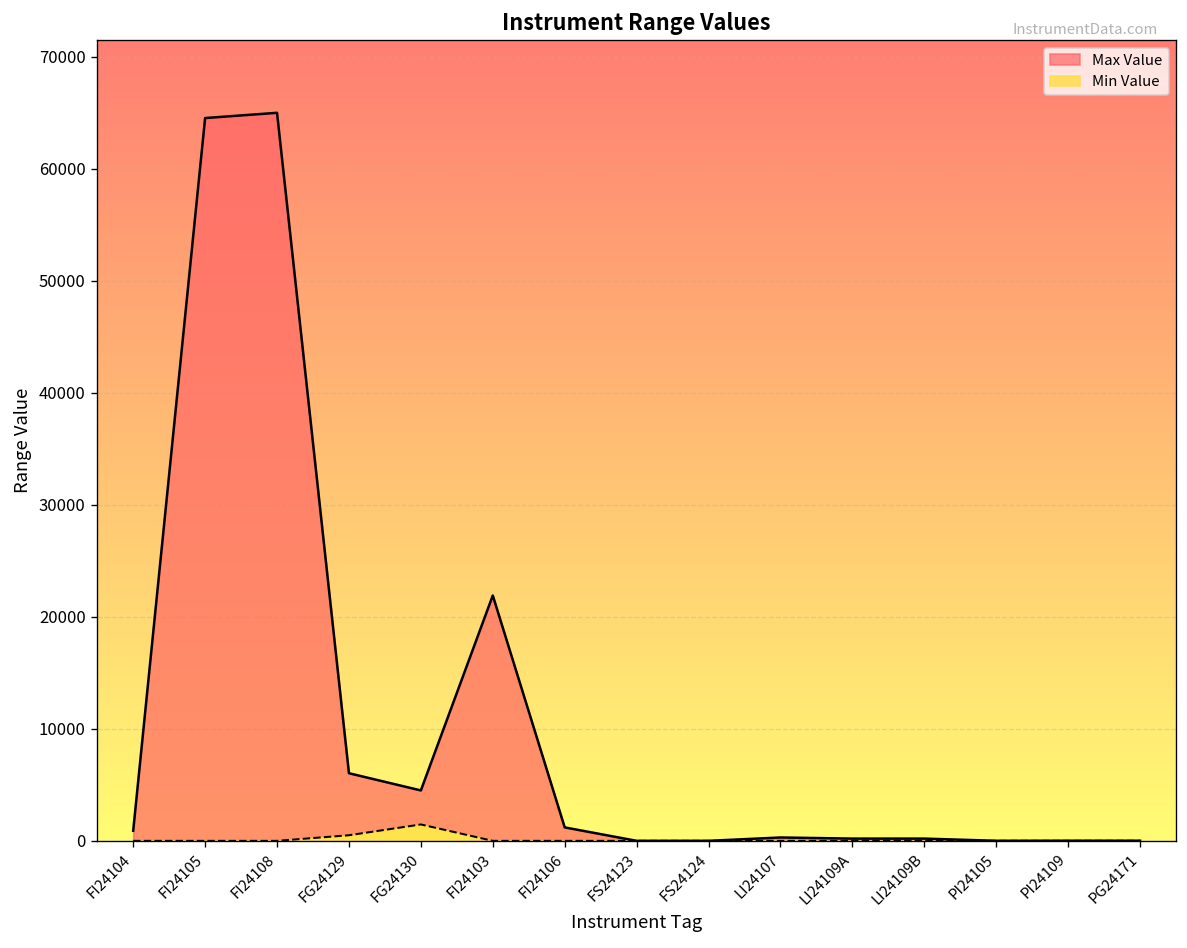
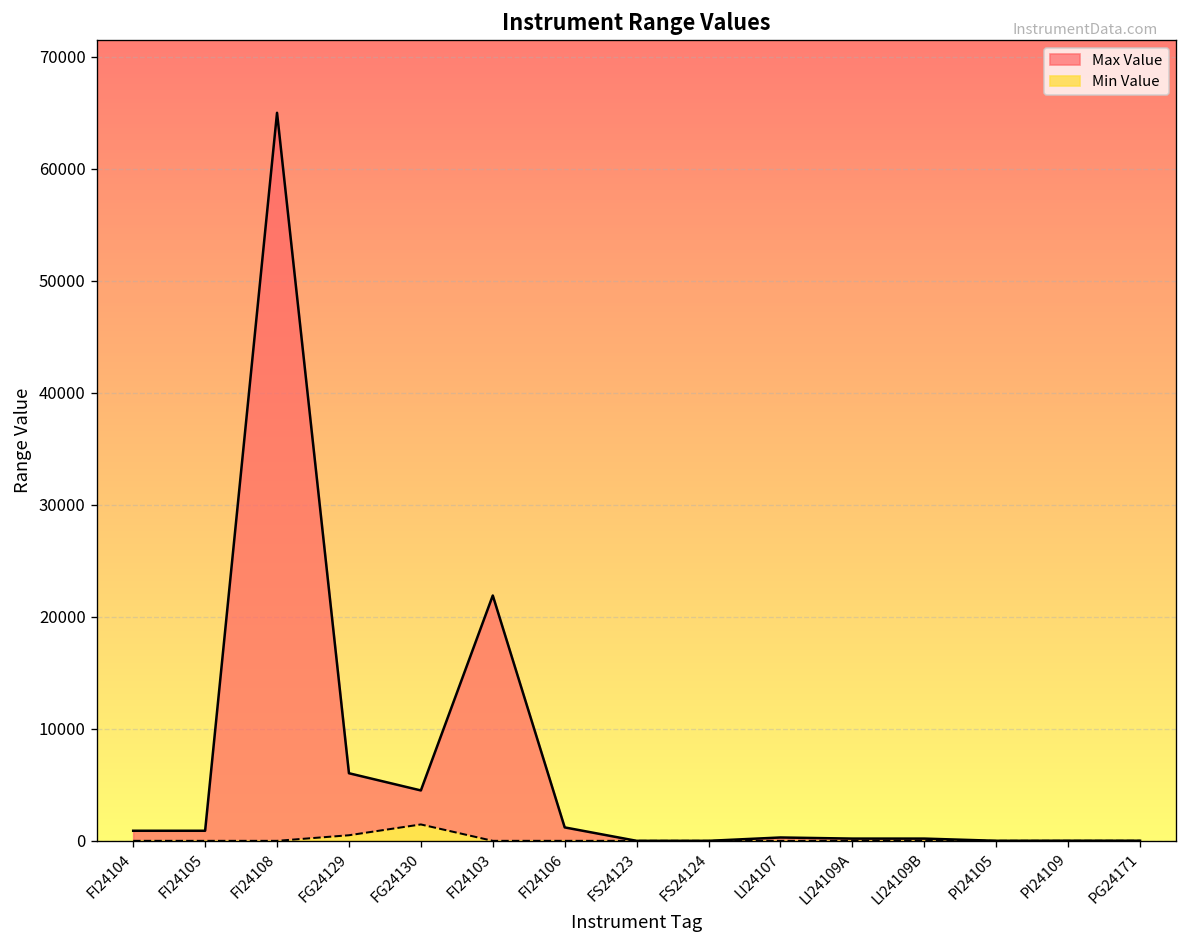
  {
    "Max Value": {
      "FI24104": 1000,
-     "FI24105": 65000,
+     "FI24105": 1000,
      "FI24108": 65000,
      "FG24129": 6000,
      "FG24130": 5000,
      "FI24103": 22000,
      "FI24106": 1000,
      "LI24107": 0
    },
    "Min Value": {
      "FI24104": 0,
      "FI24105": 0,
      "FI24108": 0,
      "FG24129": 1000,
      "FG24130": 1000,
      "FI24103": 0,
      "FI24106": 0,
      "LI24107": 0
    }
  }
